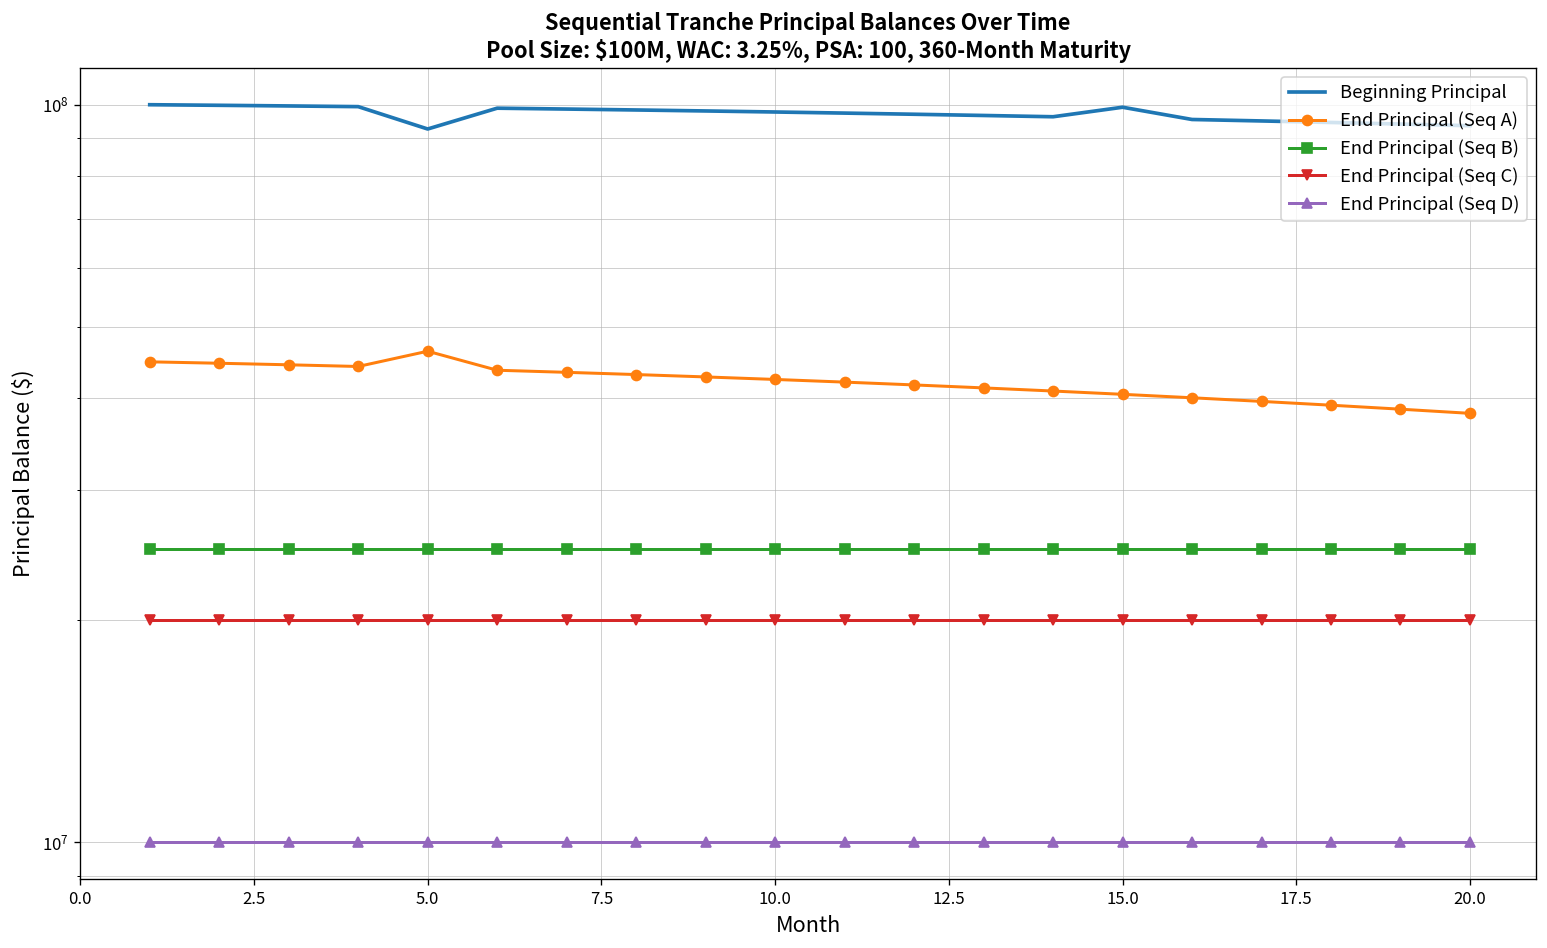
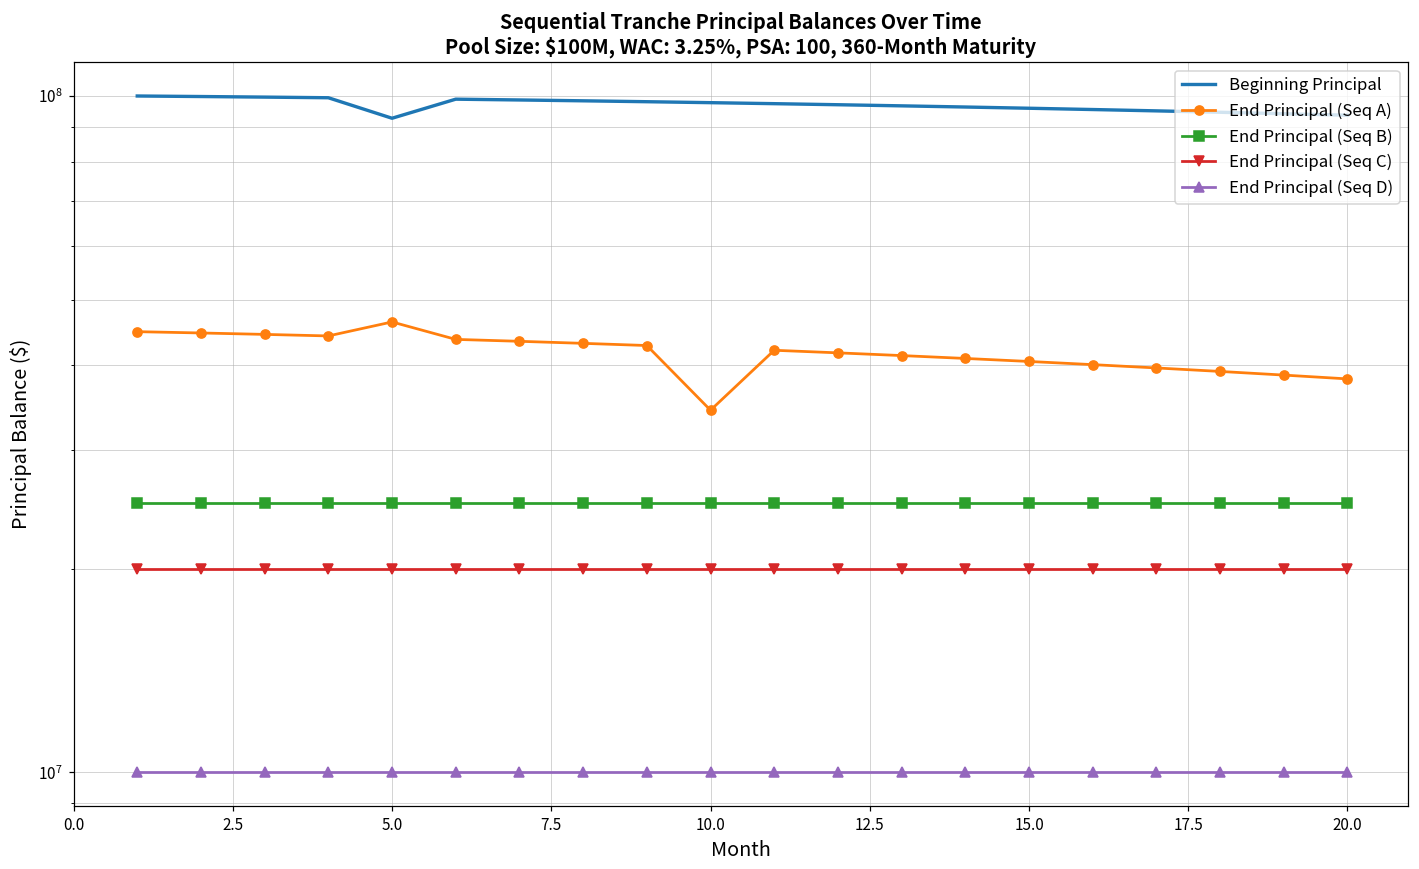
  {
    "Beginning Principal": {
      "5.0": 93000000,
      "10.0": 98000000,
-     "15.0": 99000000
+     "15.0": 96000000
    },
    "End Principal (Seq A)": {
      "5.0": 46000000,
-     "10.0": 42000000,
+     "10.0": 34000000,
      "15.0": 40000000,
      "20.0": 38000000
    },
    "End Principal (Seq B)": {
      "5.0": 25000000,
      "10.0": 25000000,
      "15.0": 25000000,
      "20.0": 25000000
    },
    "End Principal (Seq C)": {
      "5.0": 20000000,
      "10.0": 20000000,
      "15.0": 20000000,
      "20.0": 20000000
    },
    "End Principal (Seq D)": {
      "5.0": 10000000,
      "10.0": 10000000,
      "15.0": 10000000,
      "20.0": 10000000
    }
  }
